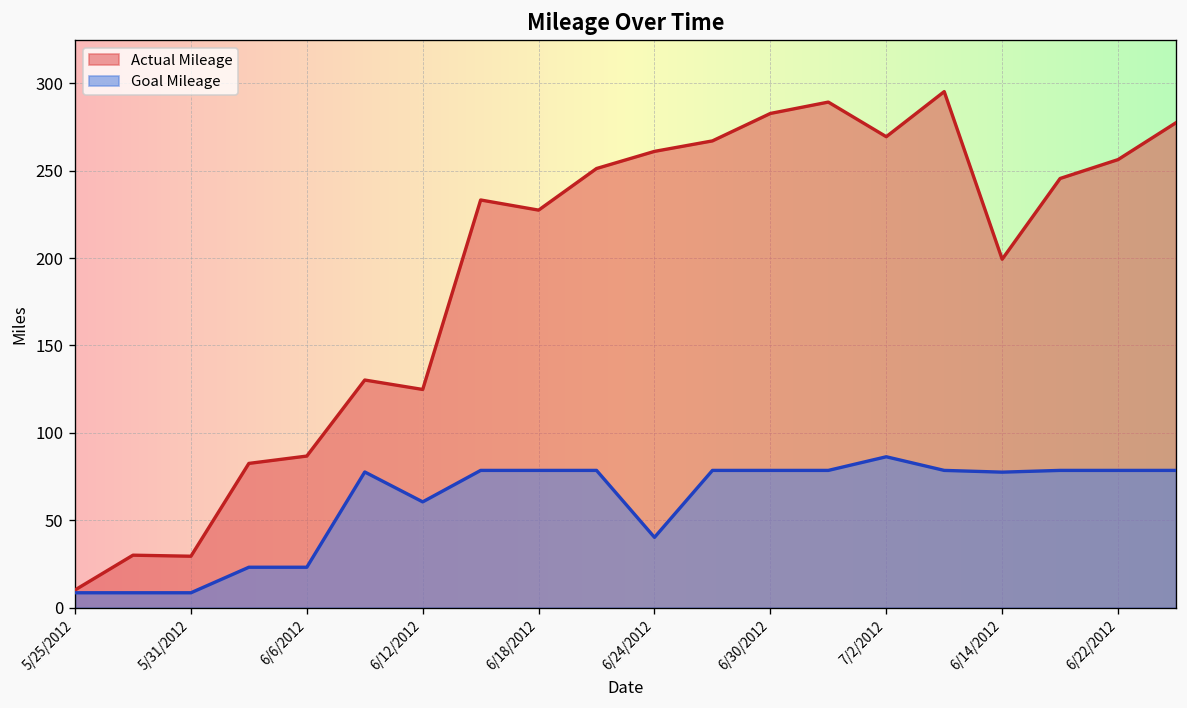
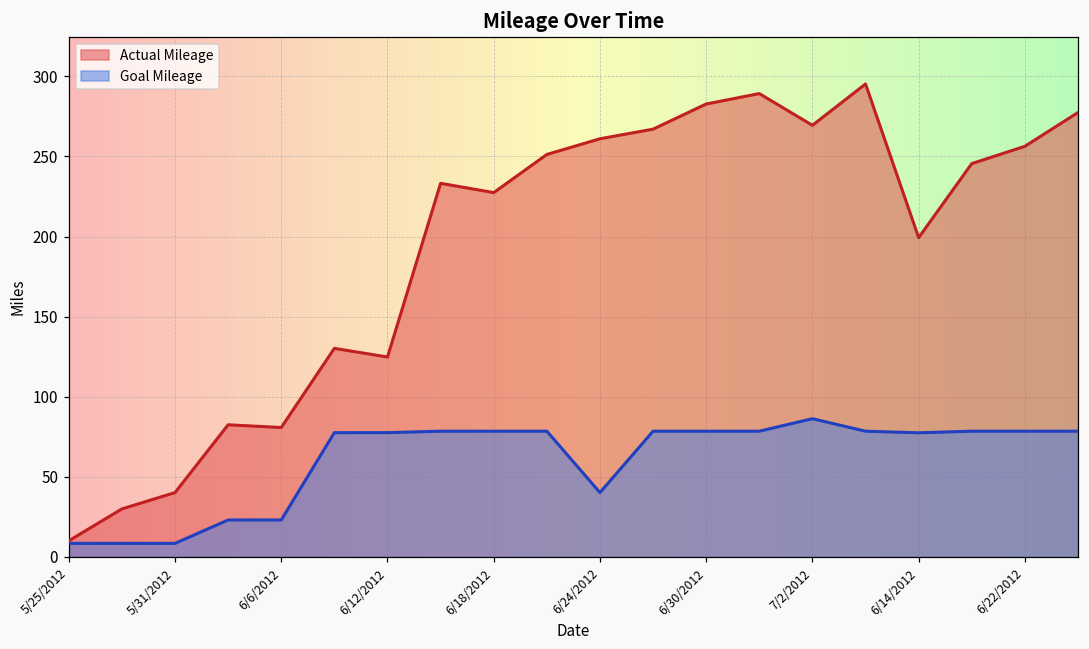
  {
    "Actual Mileage": {
-     "5/31/2012": 29,
-     "6/6/2012": 87,
+     "5/31/2012": 40,
+     "6/6/2012": 81,
      "6/12/2012": 125,
      "6/18/2012": 227,
      "6/24/2012": 261,
      "6/30/2012": 283,
      "7/2/2012": 269,
      "6/14/2012": 199,
      "6/22/2012": 256
    },
    "Goal Mileage": {
      "5/31/2012": 9,
      "6/6/2012": 23,
-     "6/12/2012": 61,
+     "6/12/2012": 78,
      "6/18/2012": 79,
      "6/24/2012": 40,
      "6/30/2012": 79,
      "7/2/2012": 86,
      "6/14/2012": 78,
      "6/22/2012": 79
    }
  }
